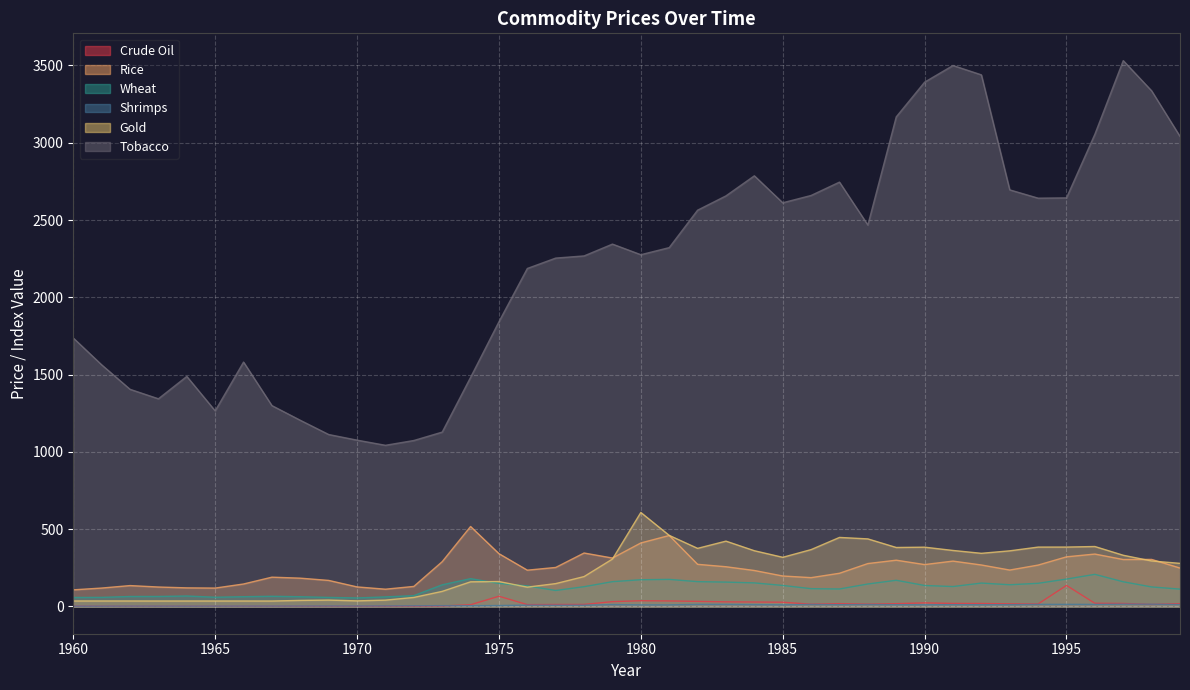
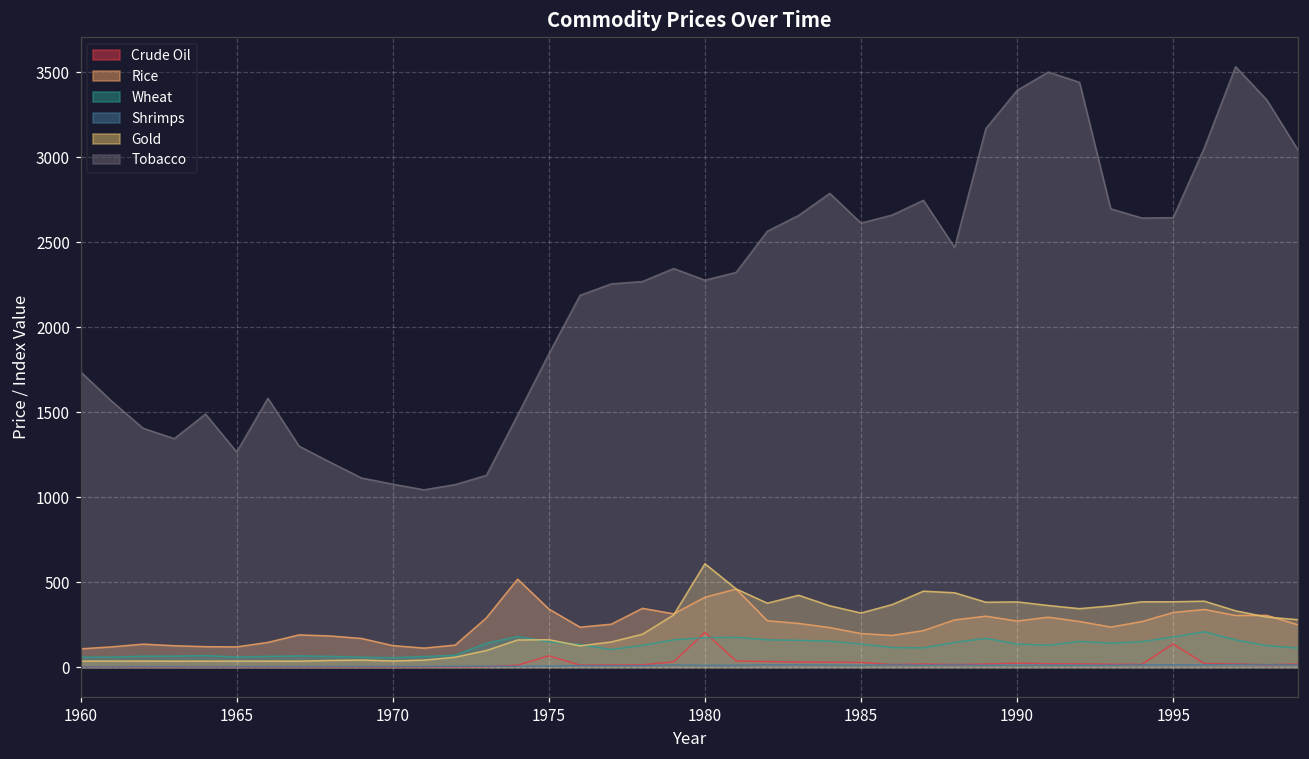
  {
    "Crude Oil": {
      "1975": 70,
-     "1980": 40,
+     "1980": 200,
      "1985": 30,
      "1995": 140
    }
  }
